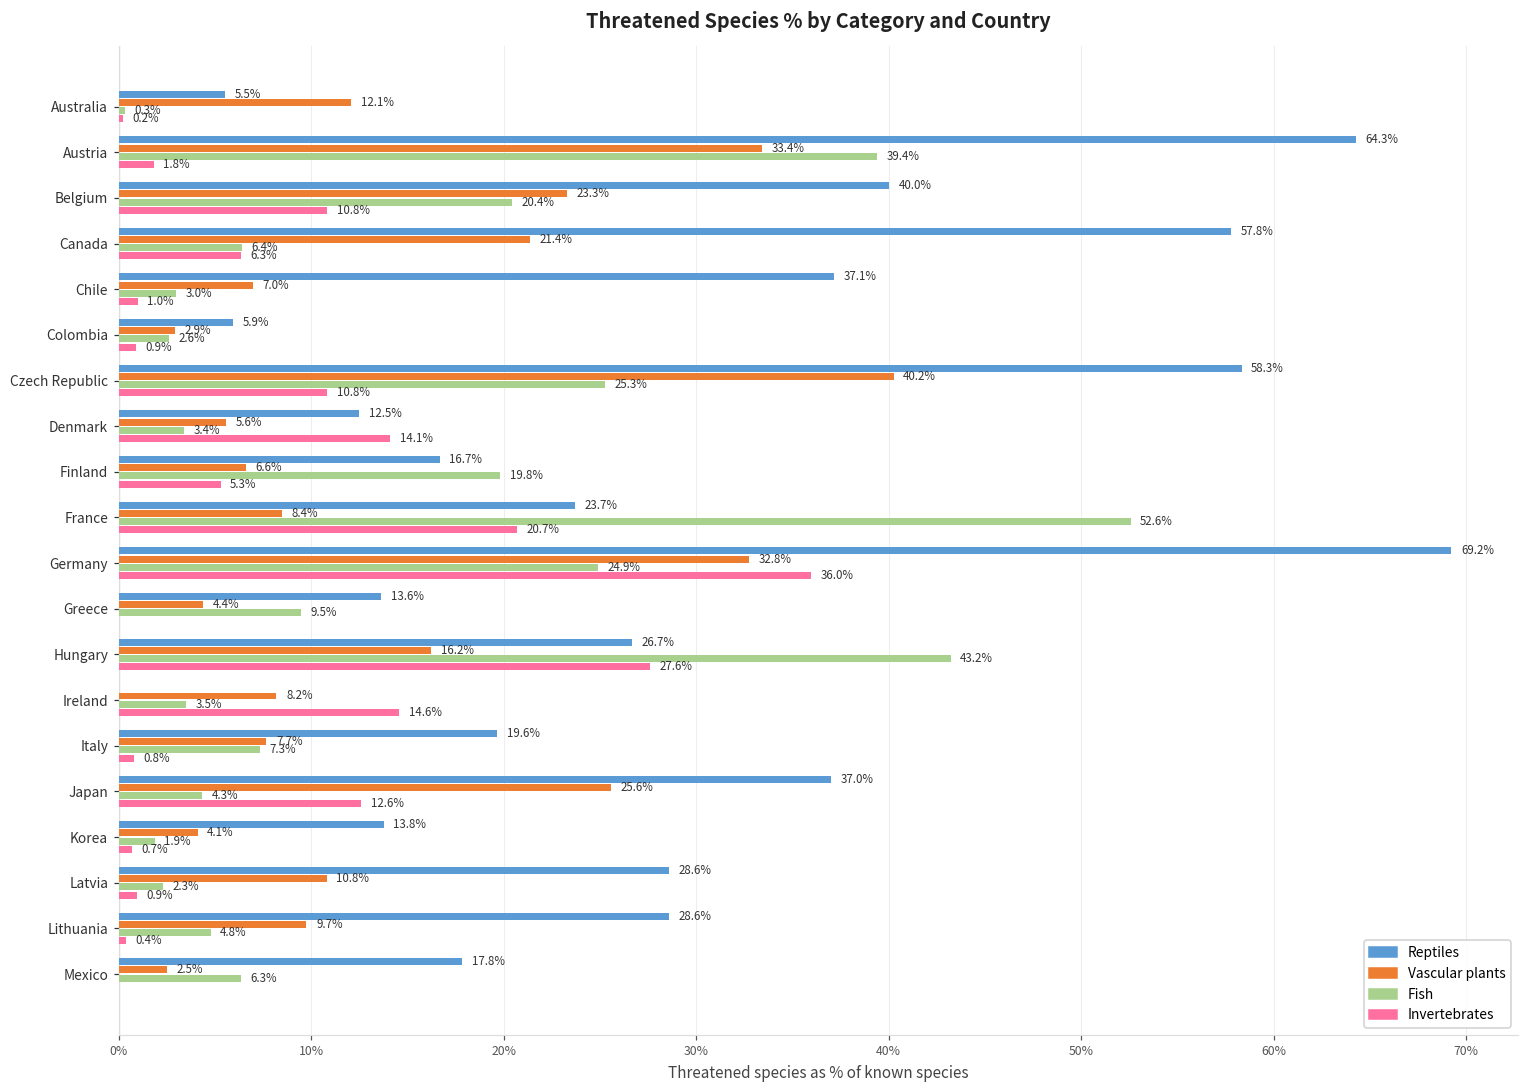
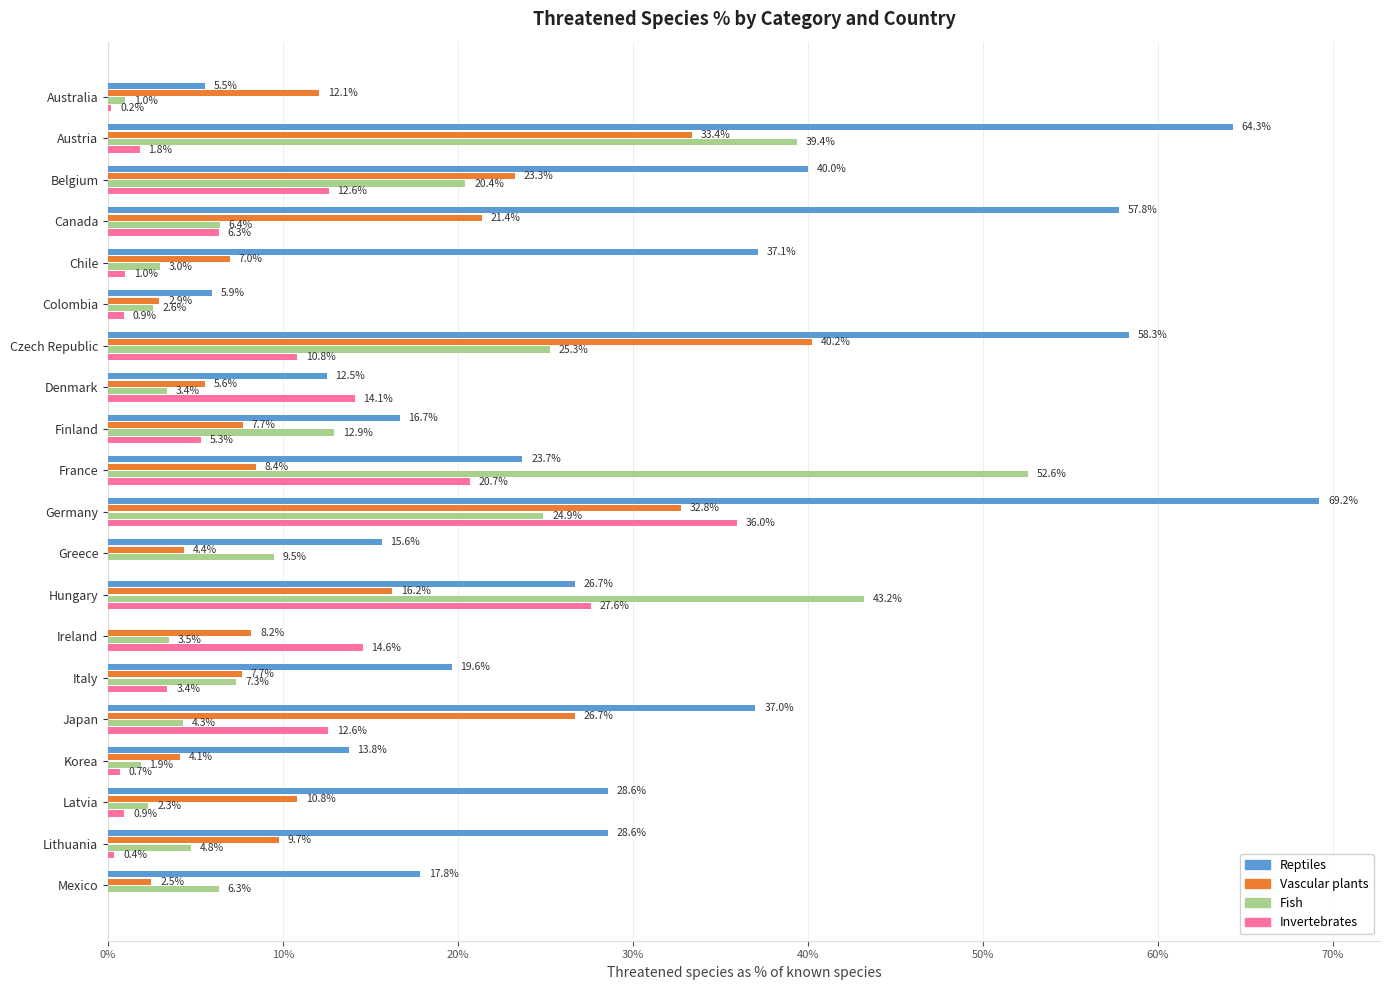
  {
    "Reptiles": {
      "Australia": "5.5%",
      "Austria": "64.3%",
      "Belgium": "40.0%",
      "Canada": "57.8%",
      "Chile": "37.1%",
      "Colombia": "5.9%",
      "Czech Republic": "58.3%",
      "Denmark": "12.5%",
      "Finland": "16.7%",
      "France": "23.7%",
      "Germany": "69.2%",
-     "Greece": "13.6%",
+     "Greece": "15.6%",
      "Hungary": "26.7%",
      "Italy": "19.6%",
      "Japan": "37.0%",
      "Korea": "13.8%",
      "Latvia": "28.6%",
      "Lithuania": "28.6%",
      "Mexico": "17.8%"
    },
    "Vascular plants": {
      "Australia": "12.1%",
      "Austria": "33.4%",
      "Belgium": "23.3%",
      "Canada": "21.4%",
      "Chile": "7.0%",
      "Czech Republic": "40.2%",
      "Denmark": "5.6%",
-     "Finland": "6.6%",
+     "Finland": "7.7%",
      "France": "8.4%",
      "Germany": "32.8%",
      "Greece": "4.4%",
      "Hungary": "16.2%",
      "Ireland": "8.2%",
-     "Japan": "25.6%",
+     "Japan": "26.7%",
      "Korea": "4.1%",
      "Latvia": "10.8%",
      "Lithuania": "9.7%",
      "Mexico": "2.5%"
    },
    "Fish": {
-     "Australia": "0.3%",
+     "Australia": "1.0%",
      "Austria": "39.4%",
      "Belgium": "20.4%",
      "Chile": "3.0%",
      "Czech Republic": "25.3%",
      "Denmark": "3.4%",
-     "Finland": "19.8%",
+     "Finland": "12.9%",
      "France": "52.6%",
      "Germany": "24.9%",
      "Greece": "9.5%",
      "Hungary": "43.2%",
      "Ireland": "3.5%",
      "Japan": "4.3%",
      "Korea": "1.9%",
      "Latvia": "2.3%",
      "Lithuania": "4.8%",
      "Mexico": "6.3%"
    },
    "Invertebrates": {
      "Australia": "0.2%",
      "Austria": "1.8%",
-     "Belgium": "10.8%",
+     "Belgium": "12.6%",
      "Chile": "1.0%",
      "Colombia": "0.9%",
      "Czech Republic": "10.8%",
      "Denmark": "14.1%",
      "Finland": "5.3%",
      "France": "20.7%",
      "Germany": "36.0%",
      "Hungary": "27.6%",
      "Ireland": "14.6%",
-     "Italy": "0.8%",
+     "Italy": "3.4%",
      "Japan": "12.6%",
      "Korea": "0.7%",
      "Latvia": "0.9%",
      "Lithuania": "0.4%"
    }
  }
